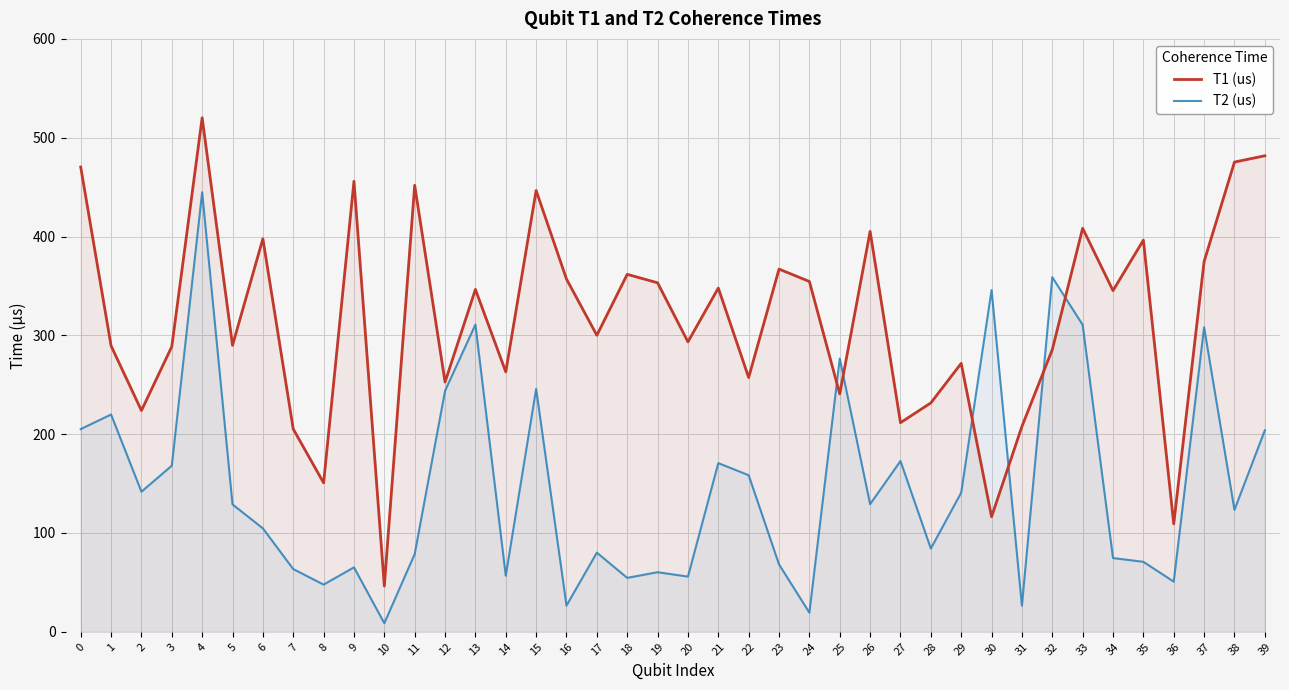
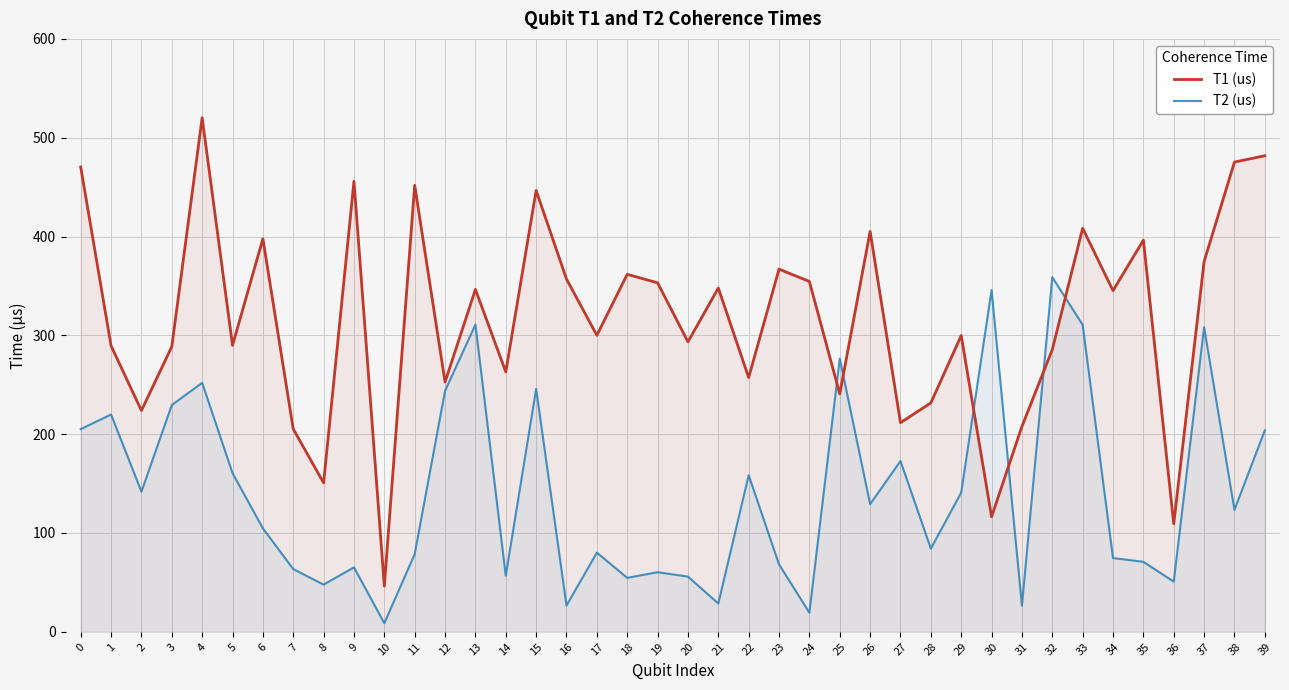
  {
    "T1 (us)": {
      "0": 470,
      "1": 290,
      "2": 220,
      "3": 290,
      "4": 520,
      "5": 290,
      "6": 400,
      "7": 210,
      "8": 150,
      "9": 460,
      "10": 50,
      "11": 450,
      "12": 250,
      "13": 350,
      "14": 260,
      "15": 450,
      "16": 360,
      "17": 300,
      "18": 360,
      "19": 350,
      "20": 290,
      "21": 350,
      "22": 260,
      "23": 370,
      "24": 350,
      "25": 240,
      "26": 410,
      "27": 210,
      "28": 230,
-     "29": 270,
+     "29": 300,
      "30": 120,
      "31": 210,
      "32": 290,
      "33": 410,
      "34": 350,
      "35": 400,
      "36": 110,
      "37": 370,
      "38": 480,
      "39": 480
    },
    "T2 (us)": {
      "0": 210,
      "1": 220,
      "2": 140,
-     "3": 170,
-     "4": 440,
-     "5": 130,
+     "3": 230,
+     "4": 250,
+     "5": 160,
      "6": 100,
      "7": 60,
      "8": 50,
      "9": 70,
      "10": 10,
      "11": 80,
      "12": 240,
      "13": 310,
      "14": 60,
      "15": 250,
      "16": 30,
      "17": 80,
      "18": 50,
      "19": 60,
      "20": 60,
-     "21": 170,
+     "21": 30,
      "22": 160,
      "23": 70,
      "24": 20,
      "25": 280,
      "26": 130,
      "27": 170,
      "28": 80,
      "29": 140,
      "30": 350,
      "31": 30,
      "32": 360,
      "33": 310,
      "34": 70,
      "35": 70,
      "36": 50,
      "37": 310,
      "38": 120,
      "39": 200
    }
  }
